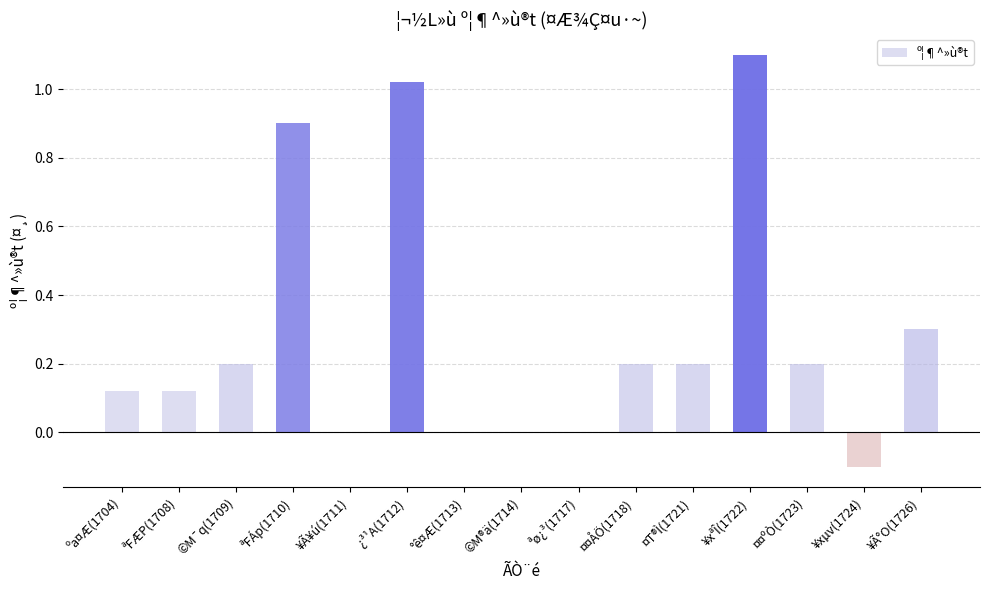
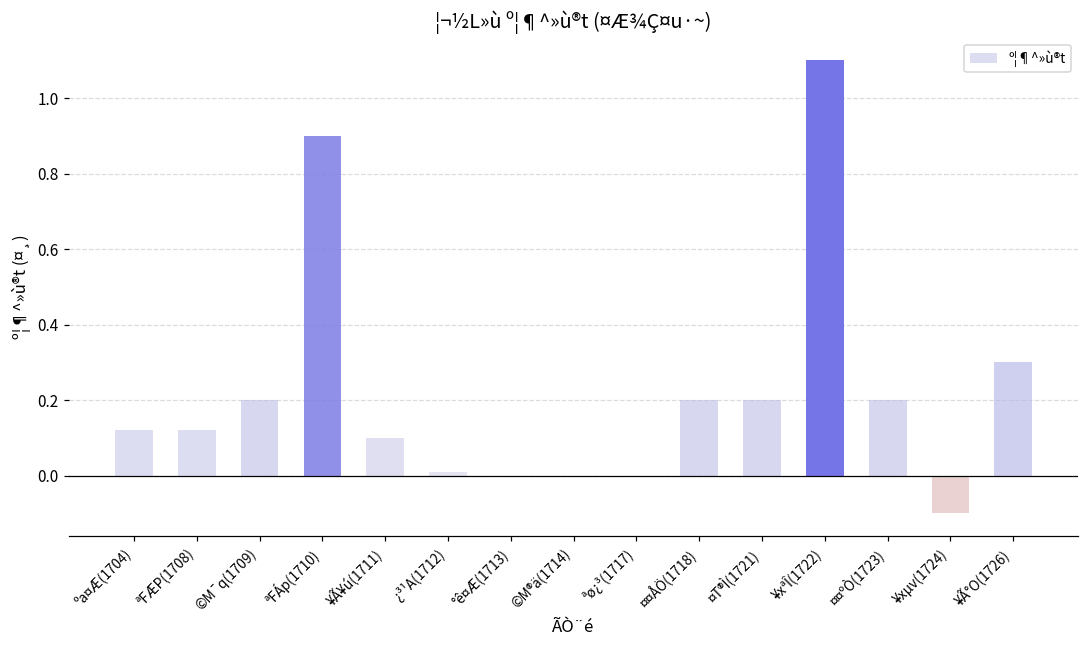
  {
    "ºa¤Æ(1704)": 0.12,
    "ªFÆP(1708)": 0.12,
    "©M¯q(1709)": 0.20,
    "ªFÁp(1710)": 0.90,
-   "¥Ã¥ú(1711)": 0.0,
-   "¿³¹A(1712)": 1.02,
+   "¥Ã¥ú(1711)": 0.1,
+   "¿³¹A(1712)": 0.01,
    "°ê¤Æ(1713)": 0.00,
    "©M®ä(1714)": 0.00,
    "ªø¿³(1717)": 0.00,
    "¤¤ÅÖ(1718)": 0.20,
    "¤T®Ì(1721)": 0.20,
    "¥xªÎ(1722)": 1.10,
    "¤¤ºÒ(1723)": 0.20,
    "¥xµv(1724)": -0.10,
    "¥Ã°O(1726)": 0.30
  }
